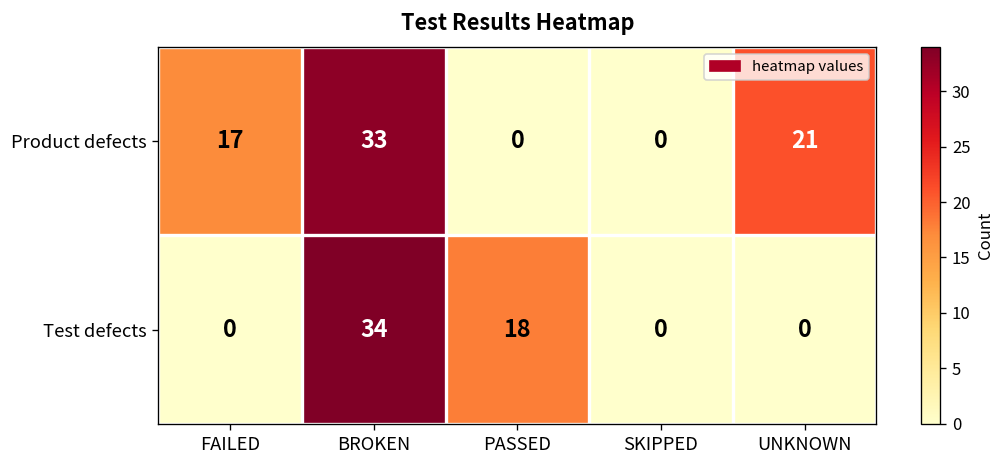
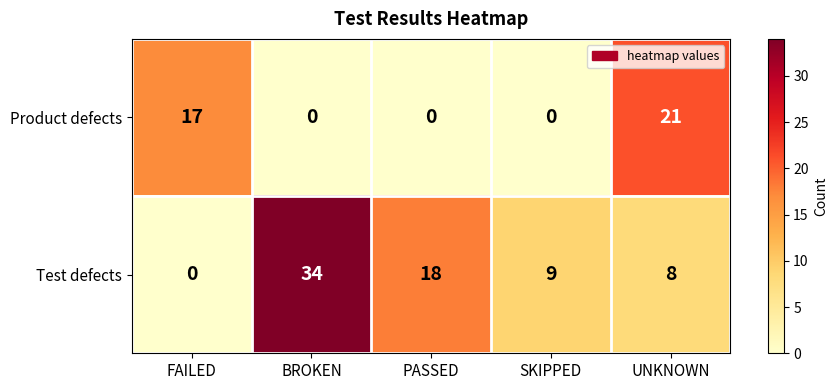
  {
    "Product defects": {
      "FAILED": 17,
-     "BROKEN": 33,
+     "BROKEN": 0,
      "PASSED": 0,
      "SKIPPED": 0,
      "UNKNOWN": 21
    },
    "Test defects": {
      "FAILED": 0,
      "BROKEN": 34,
      "PASSED": 18,
-     "SKIPPED": 0,
-     "UNKNOWN": 0
+     "SKIPPED": 9,
+     "UNKNOWN": 8
    }
  }
